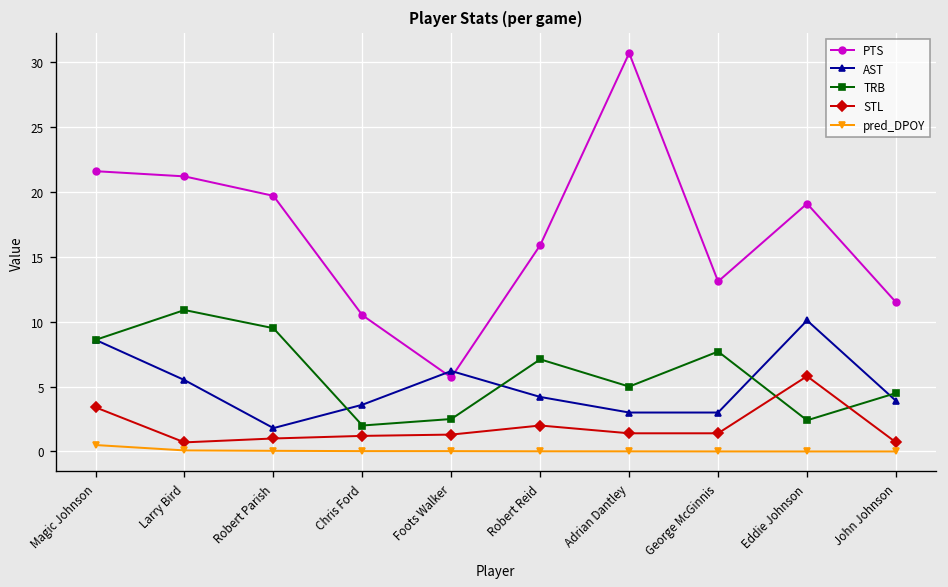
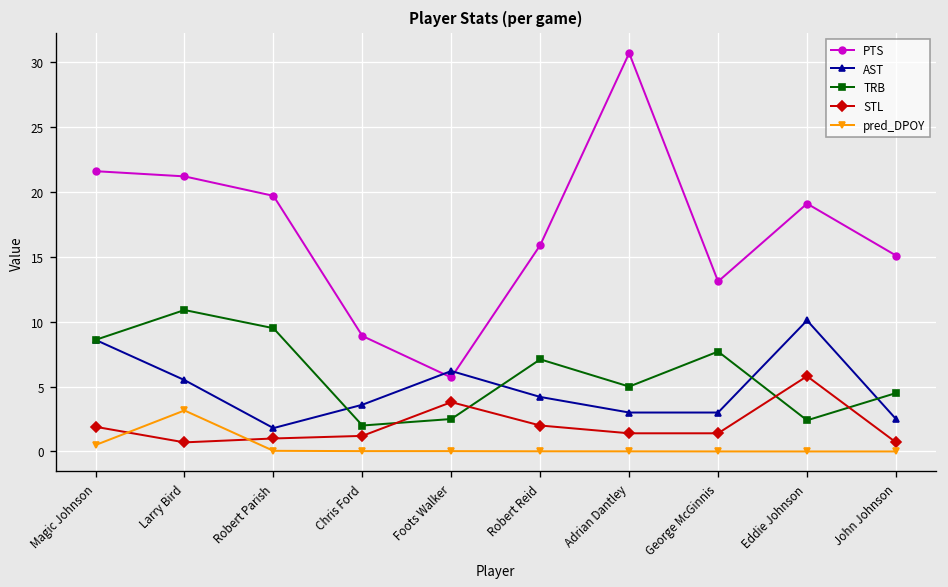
  {
    "PTS": {
      "Magic Johnson": 21.6,
      "Larry Bird": 21.2,
      "Robert Parish": 19.7,
-     "Chris Ford": 10.5,
+     "Chris Ford": 8.9,
      "Foots Walker": 5.7,
      "Robert Reid": 15.9,
      "Adrian Dantley": 30.7,
      "George McGinnis": 13.1,
      "Eddie Johnson": 19.1,
-     "John Johnson": 11.5
+     "John Johnson": 15.1
    },
    "AST": {
      "Larry Bird": 5.5,
      "Robert Parish": 1.8,
      "Chris Ford": 3.6,
      "Foots Walker": 6.2,
      "Robert Reid": 4.2,
      "Adrian Dantley": 3.0,
      "George McGinnis": 3.0,
      "Eddie Johnson": 10.1,
-     "John Johnson": 3.9
+     "John Johnson": 2.5
    },
    "TRB": {
      "Larry Bird": 10.9,
      "Robert Parish": 9.5,
      "Chris Ford": 2.0,
      "Foots Walker": 2.5,
      "Robert Reid": 7.1,
      "Adrian Dantley": 5.0,
      "George McGinnis": 7.7,
      "Eddie Johnson": 2.4,
      "John Johnson": 4.5
    },
    "STL": {
-     "Magic Johnson": 3.4,
+     "Magic Johnson": 1.9,
      "Larry Bird": 0.7,
      "Robert Parish": 1.0,
      "Chris Ford": 1.2,
-     "Foots Walker": 1.3,
+     "Foots Walker": 3.8,
      "Robert Reid": 2.0,
      "Adrian Dantley": 1.4,
      "George McGinnis": 1.4,
      "Eddie Johnson": 5.8,
      "John Johnson": 0.7
    },
    "pred_DPOY": {
      "Magic Johnson": 0.5,
-     "Larry Bird": 0.1,
+     "Larry Bird": 3.2,
      "Robert Parish": 0.0,
      "Chris Ford": 0.0,
      "Foots Walker": 0.0,
      "Robert Reid": 0.0,
      "Adrian Dantley": 0.0,
      "George McGinnis": 0.0,
      "Eddie Johnson": 0.0,
      "John Johnson": 0.0
    }
  }
